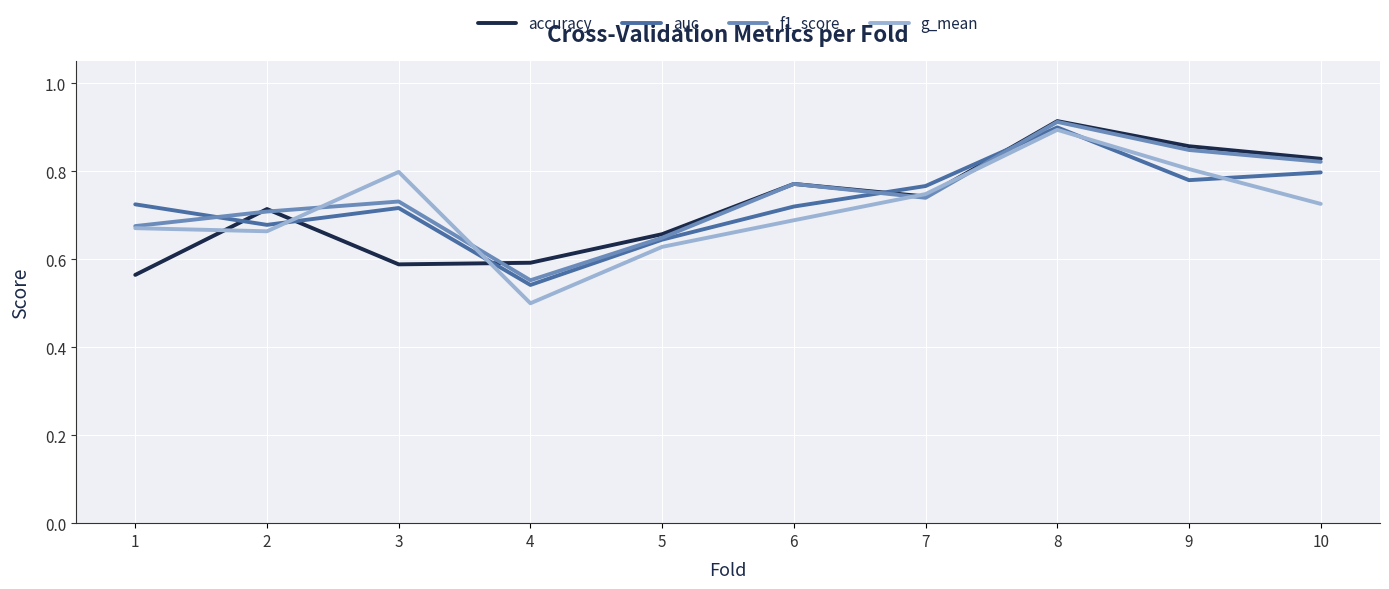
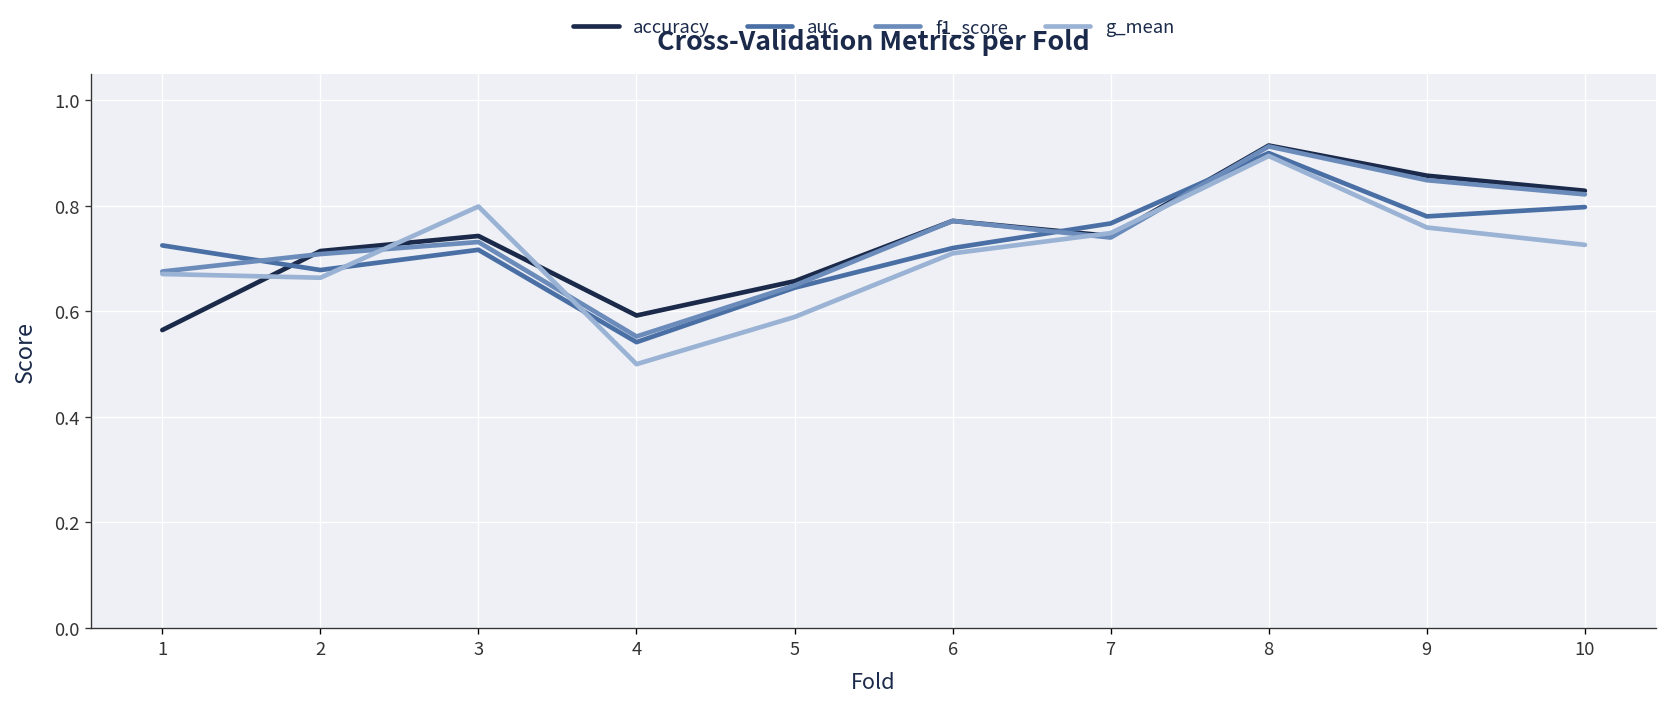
  {
    "accuracy": {
      "1": 0.56,
-     "3": 0.59,
+     "3": 0.74,
      "4": 0.59,
      "5": 0.66,
      "9": 0.86,
      "10": 0.83
    },
    "g_mean": {
      "2": 0.66,
      "3": 0.80,
      "4": 0.50,
-     "5": 0.63,
-     "6": 0.69,
-     "9": 0.81,
+     "5": 0.59,
+     "6": 0.71,
+     "9": 0.76,
      "10": 0.73
    }
  }
